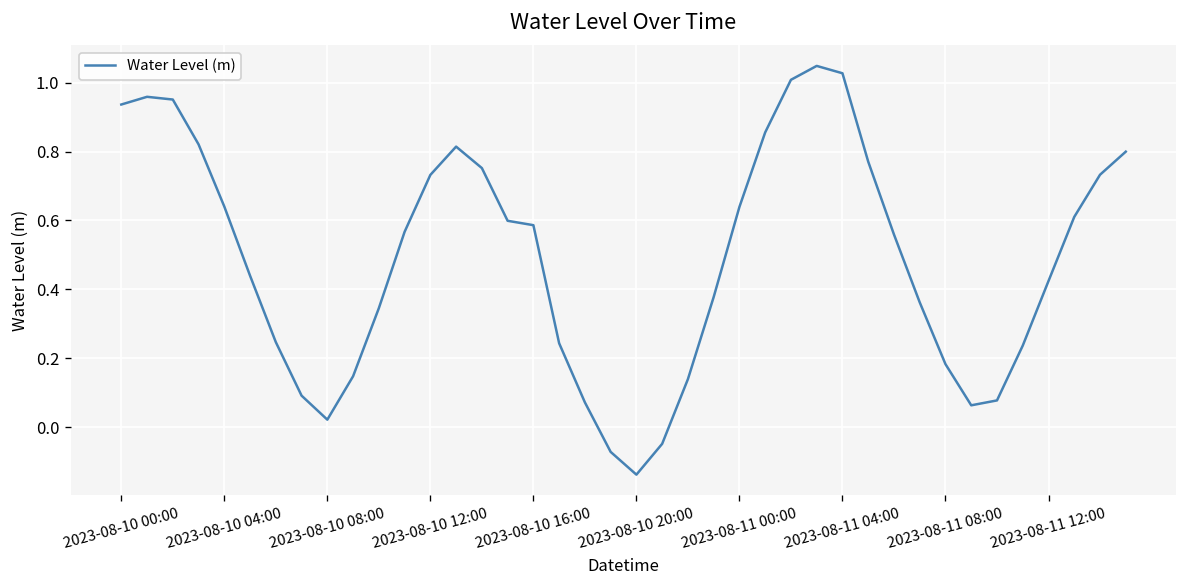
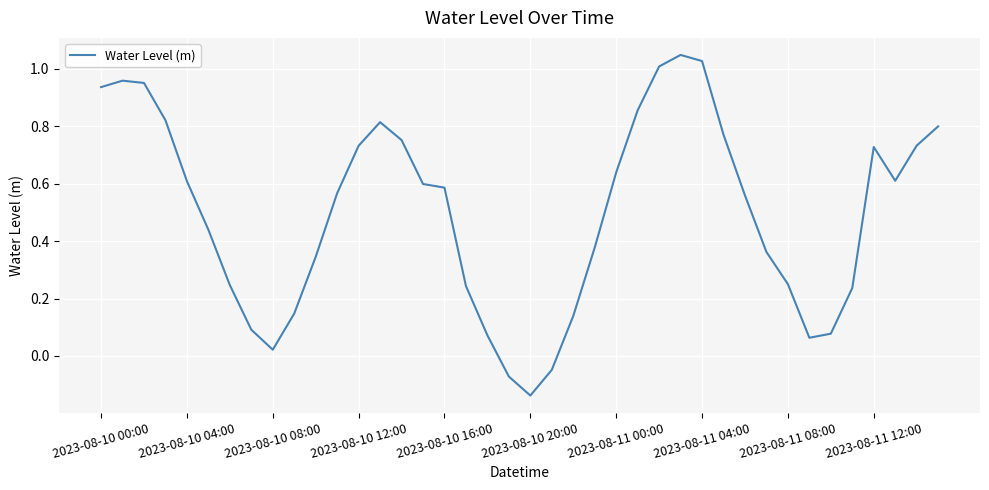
  {
    "2023-08-10 00:00": 0.94,
-   "2023-08-10 04:00": 0.64,
+   "2023-08-10 04:00": 0.61,
    "2023-08-10 08:00": 0.02,
    "2023-08-10 12:00": 0.73,
    "2023-08-10 16:00": 0.59,
    "2023-08-10 20:00": -0.14,
    "2023-08-11 00:00": 0.64,
    "2023-08-11 04:00": 1.03,
-   "2023-08-11 08:00": 0.18,
-   "2023-08-11 12:00": 0.42
+   "2023-08-11 08:00": 0.25,
+   "2023-08-11 12:00": 0.73
  }
